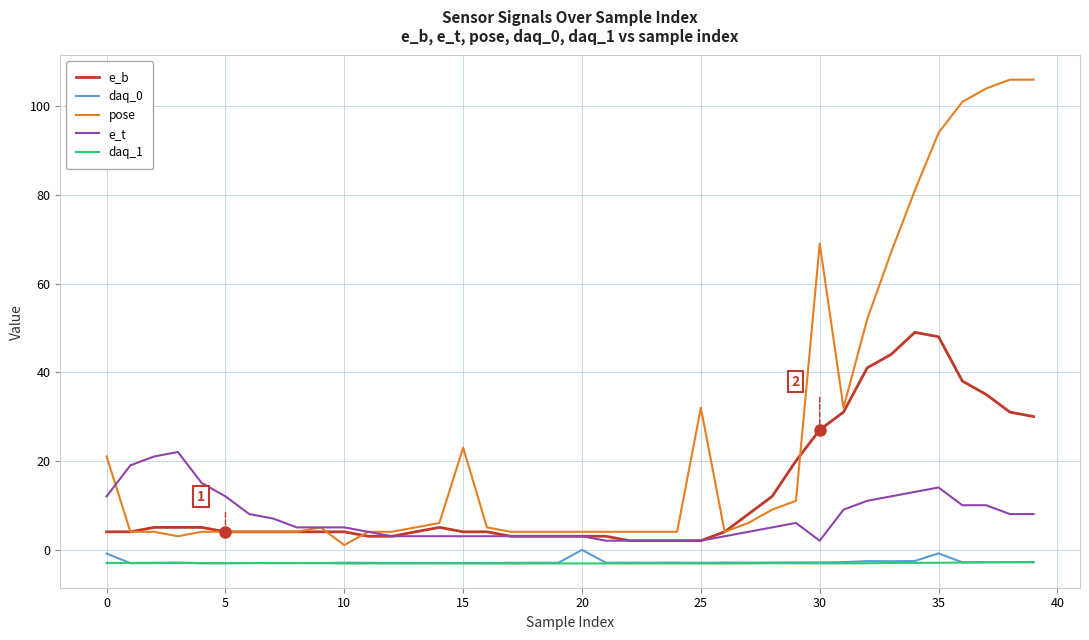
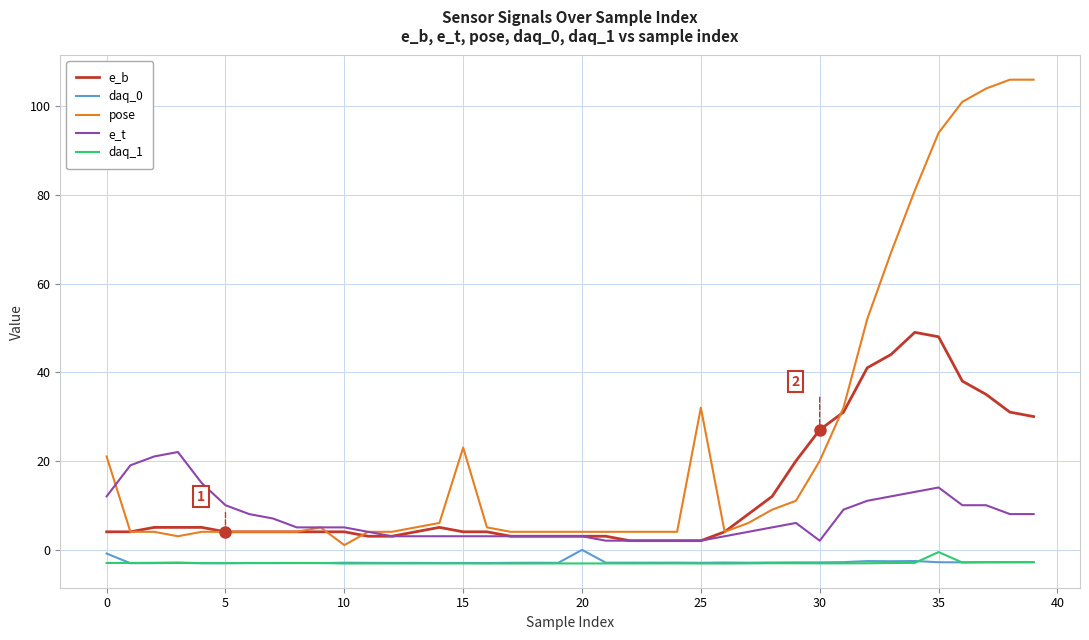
  {
    "daq_0": {
      "0": -1,
      "20": 0,
-     "35": -1
+     "35": -3
    },
    "pose": {
      "0": 21,
      "10": 1,
      "15": 23,
      "20": 4,
      "25": 32,
-     "30": 69,
+     "30": 20,
      "35": 94
    },
    "e_t": {
      "0": 12,
-     "5": 12,
+     "5": 10,
      "10": 5,
      "15": 3,
      "30": 2,
      "35": 14
    },
    "daq_1": {
      "0": -3,
      "20": -3,
-     "35": -3
+     "35": -1
    }
  }
